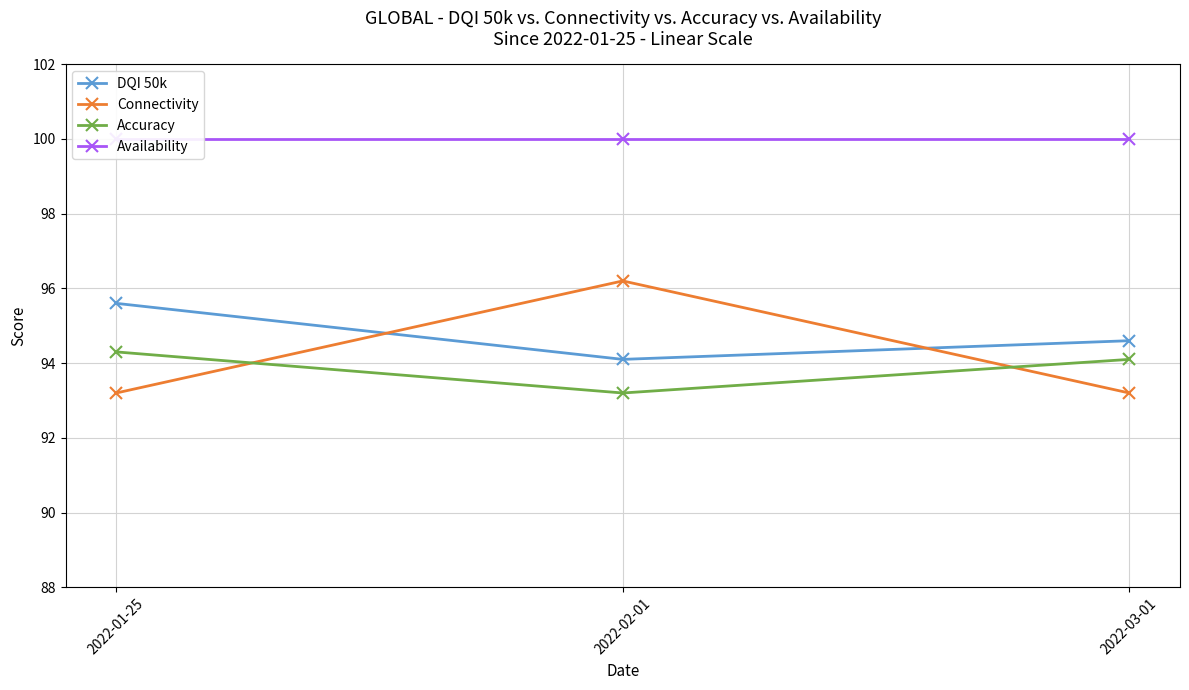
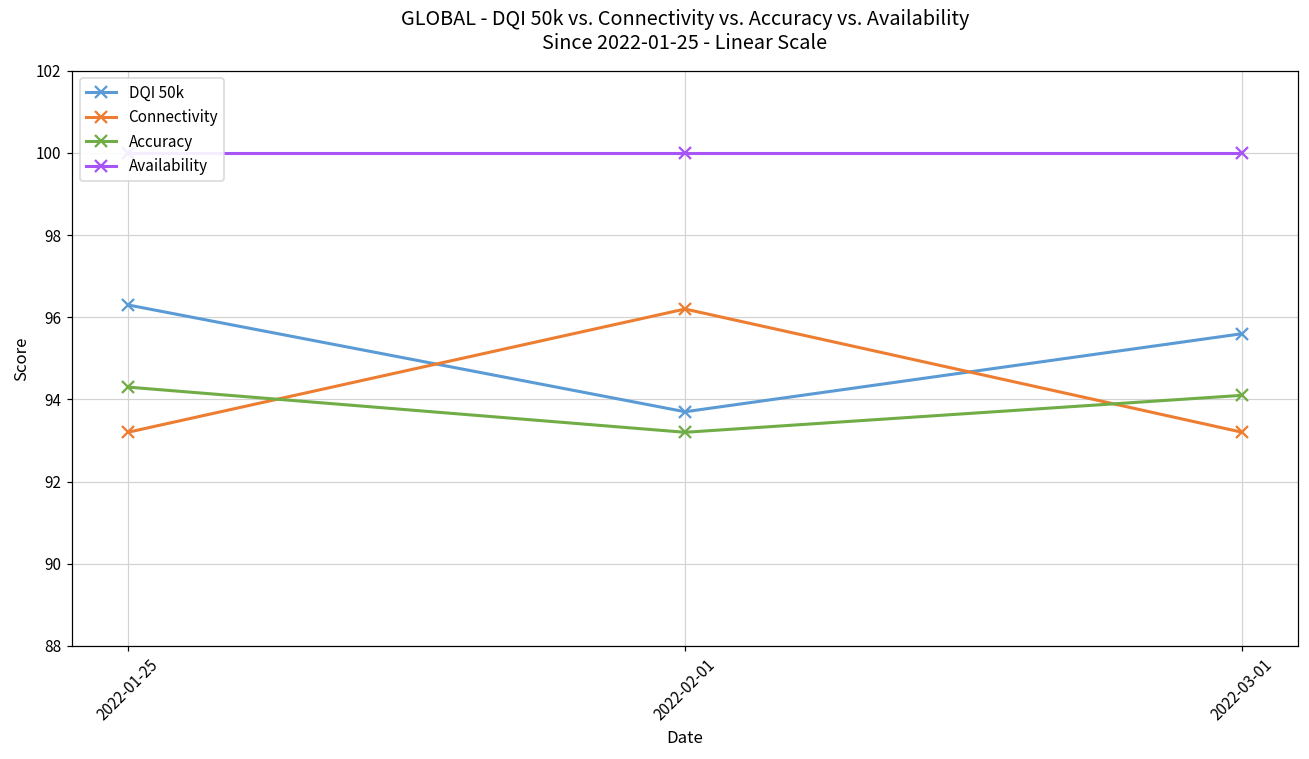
  {
    "DQI 50k": {
-     "2022-01-25": 95.6,
-     "2022-02-01": 94.1,
-     "2022-03-01": 94.6
+     "2022-01-25": 96.3,
+     "2022-02-01": 93.7,
+     "2022-03-01": 95.6
    },
    "Connectivity": {
      "2022-01-25": 93.2,
      "2022-02-01": 96.2,
      "2022-03-01": 93.2
    },
    "Accuracy": {
      "2022-01-25": 94.3,
      "2022-02-01": 93.2,
      "2022-03-01": 94.1
    },
    "Availability": {
      "2022-02-01": 100.0,
      "2022-03-01": 100.0
    }
  }
